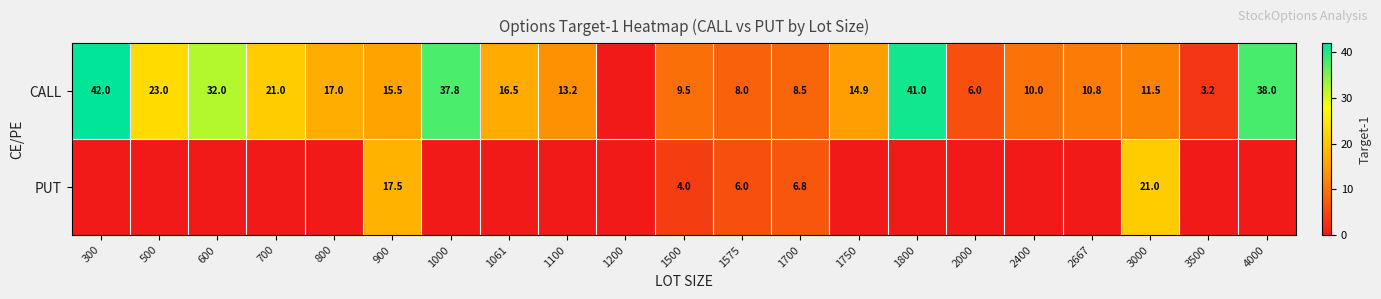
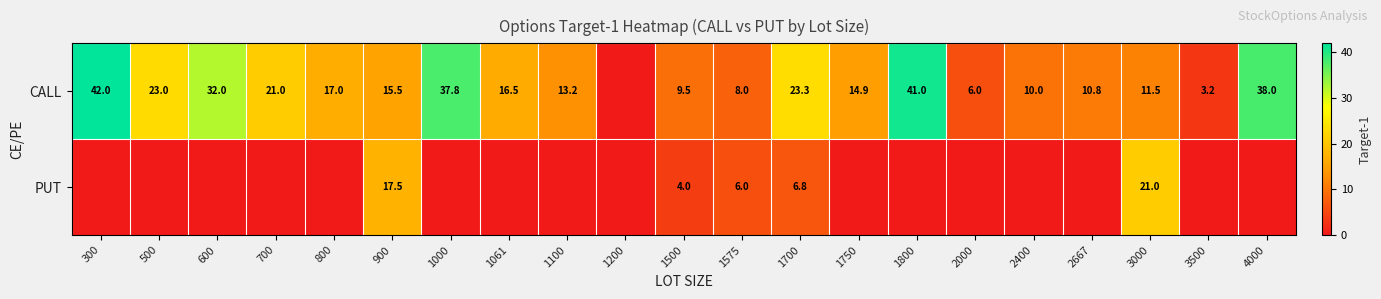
  {
    "CALL": {
      "300": 42.0,
      "500": 23.0,
      "600": 32.0,
      "700": 21.0,
      "800": 17.0,
      "900": 15.5,
      "1000": 37.8,
      "1061": 16.5,
      "1100": 13.2,
      "1500": 9.5,
      "1575": 8.0,
-     "1700": 8.5,
+     "1700": 23.3,
      "1750": 14.9,
      "1800": 41.0,
      "2000": 6.0,
      "2400": 10.0,
      "2667": 10.8,
      "3000": 11.5,
      "3500": 3.2,
      "4000": 38.0
    },
    "PUT": {
      "900": 17.5,
      "1500": 4.0,
      "1575": 6.0,
      "1700": 6.8,
      "3000": 21.0
    }
  }
